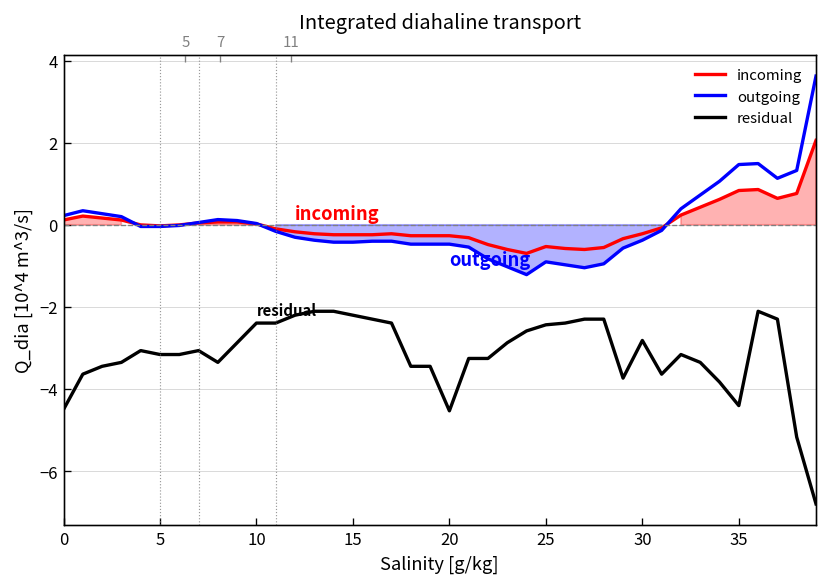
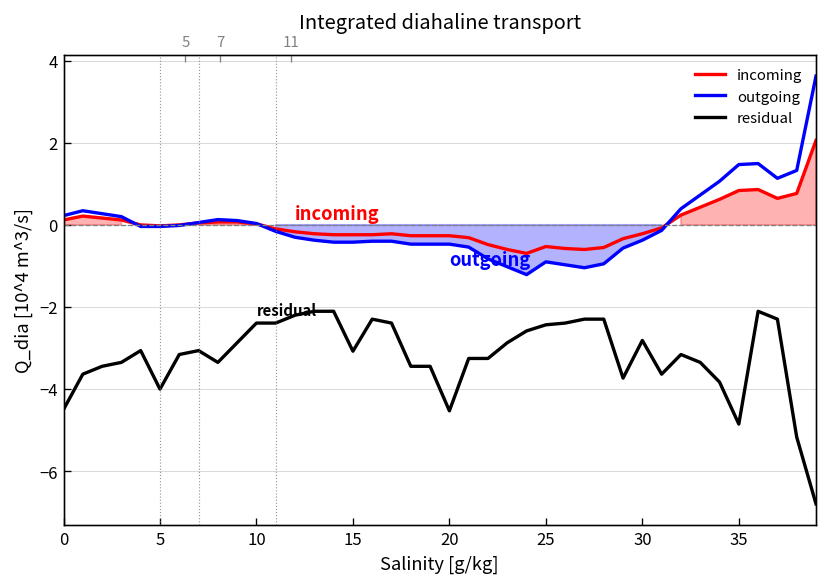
  {
    "residual": {
      "0": -4.5,
-     "5": -3.2,
+     "5": -4.0,
      "7": -3.1,
      "10": -2.4,
      "11": -2.4,
-     "15": -2.2,
+     "15": -3.1,
      "20": -4.5,
      "25": -2.4,
      "30": -2.8,
-     "35": -4.4
+     "35": -4.9
    }
  }
